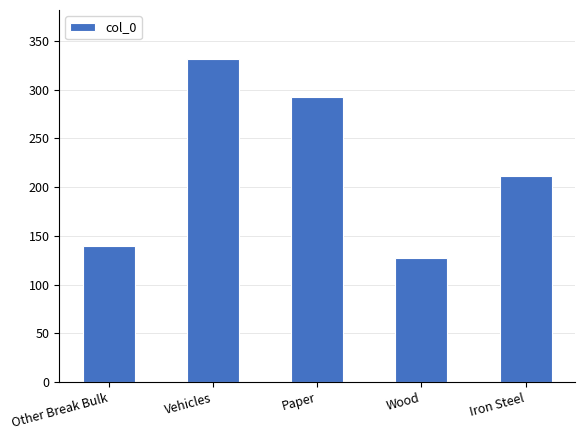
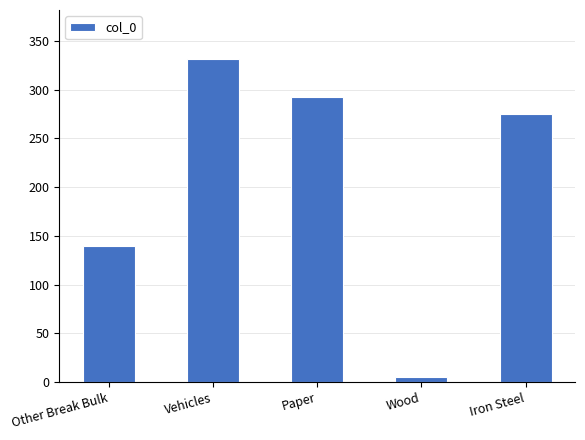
  {
    "Other Break Bulk": 140,
    "Vehicles": 330,
    "Paper": 290,
-   "Wood": 130,
-   "Iron Steel": 210
+   "Wood": 10,
+   "Iron Steel": 270
  }
